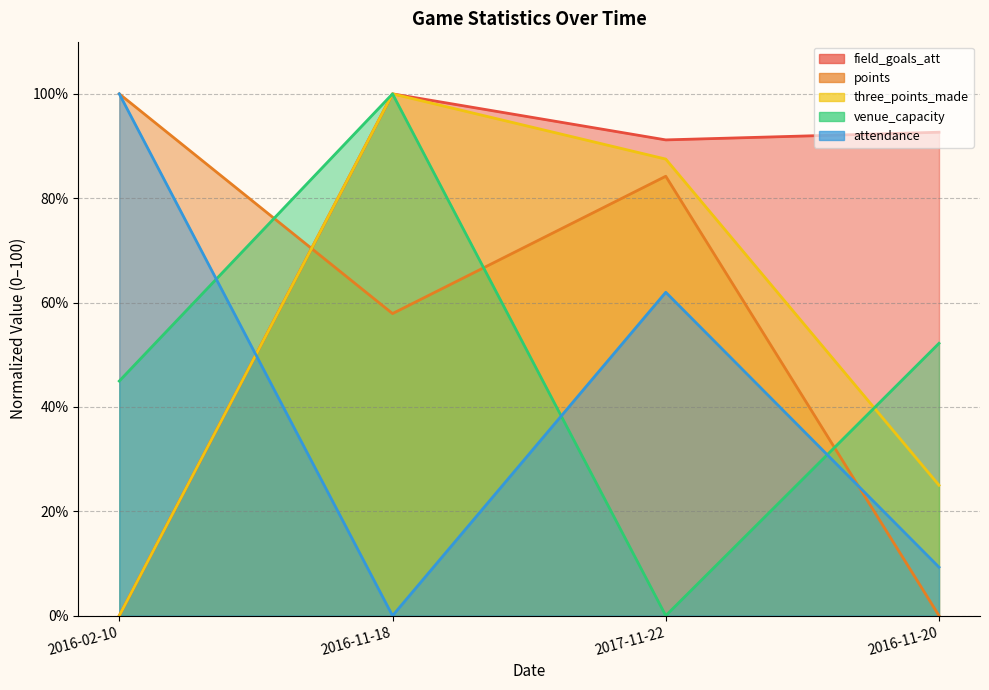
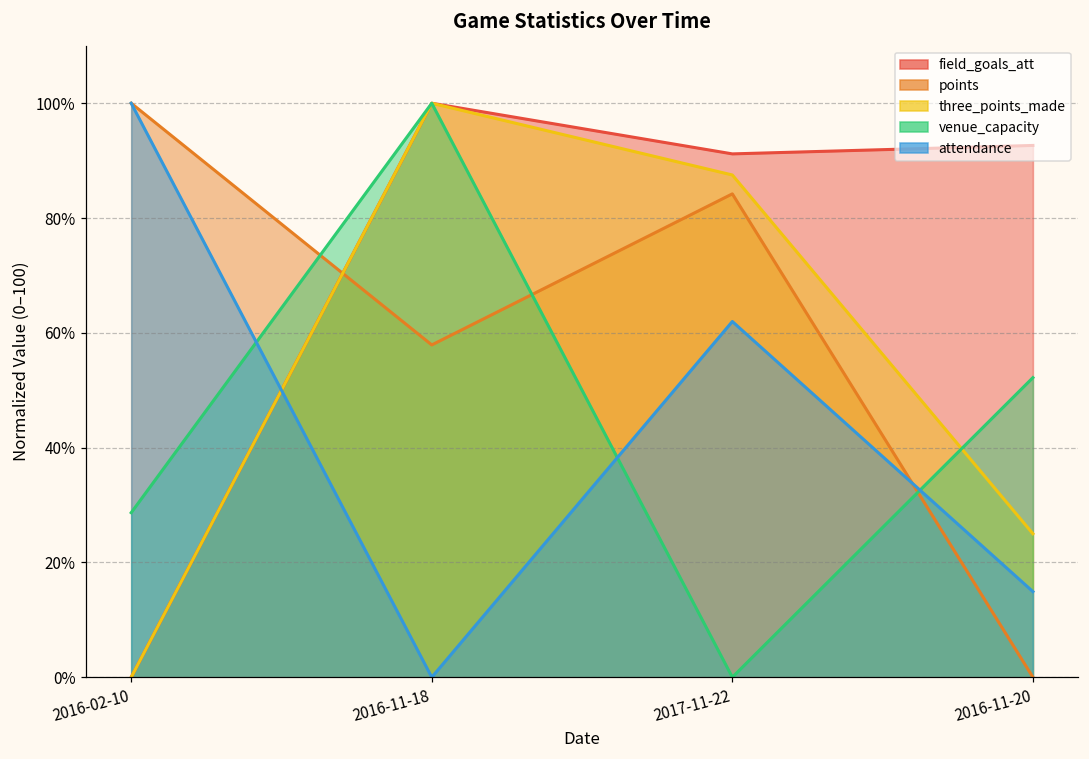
  {
    "venue_capacity": {
-     "2016-02-10": "45%",
+     "2016-02-10": "29%",
      "2017-11-22": "0%",
      "2016-11-20": "52%"
    },
    "attendance": {
      "2016-11-18": "0%",
      "2017-11-22": "62%",
-     "2016-11-20": "9%"
+     "2016-11-20": "15%"
    }
  }
